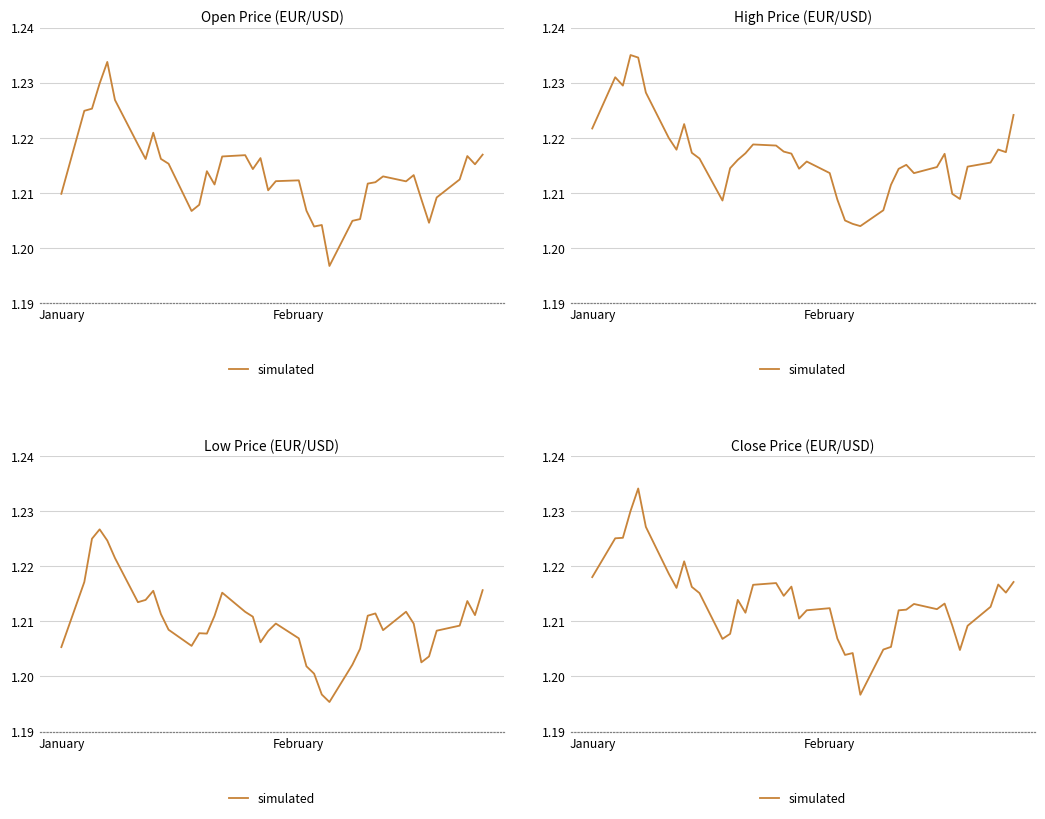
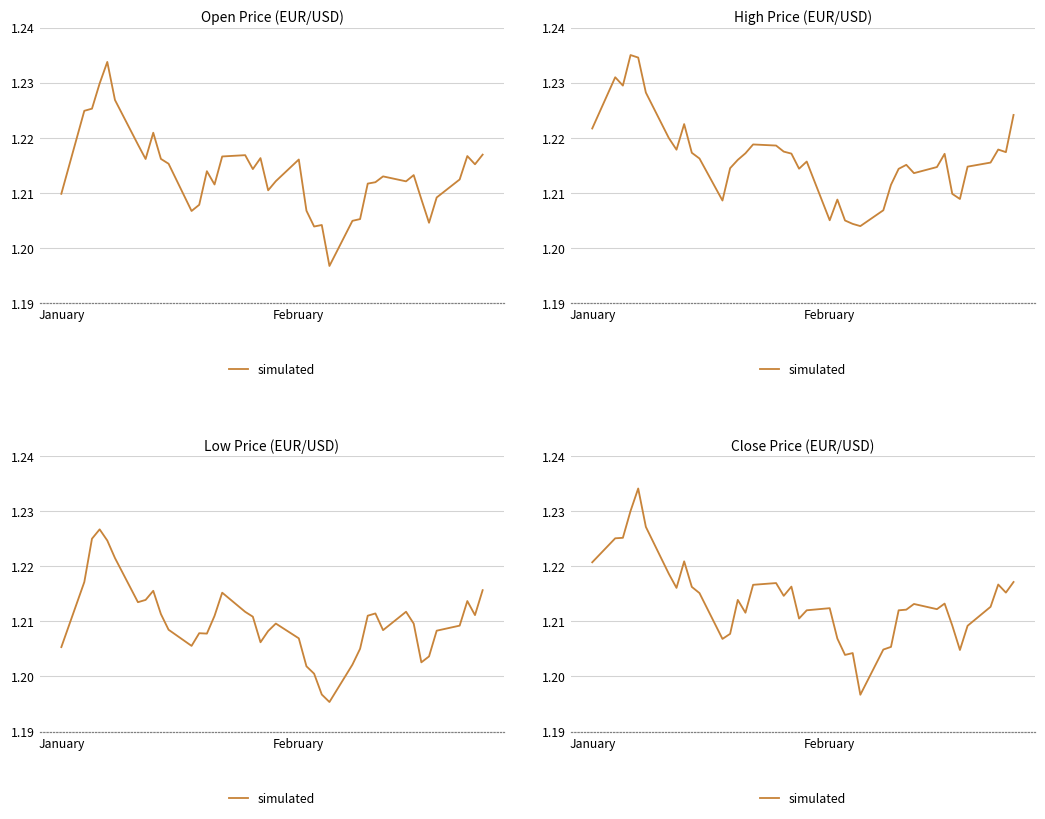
  {
    "Open Price (EUR/USD)": {
      "January": 1.210,
-     "February": 1.212
+     "February": 1.216
    },
    "High Price (EUR/USD)": {
      "January": 1.222,
-     "February": 1.214
+     "February": 1.205
    },
    "Low Price (EUR/USD)": {
      "January": 1.205,
      "February": 1.207
    },
    "Close Price (EUR/USD)": {
-     "January": 1.218,
+     "January": 1.221,
      "February": 1.212
    }
  }
